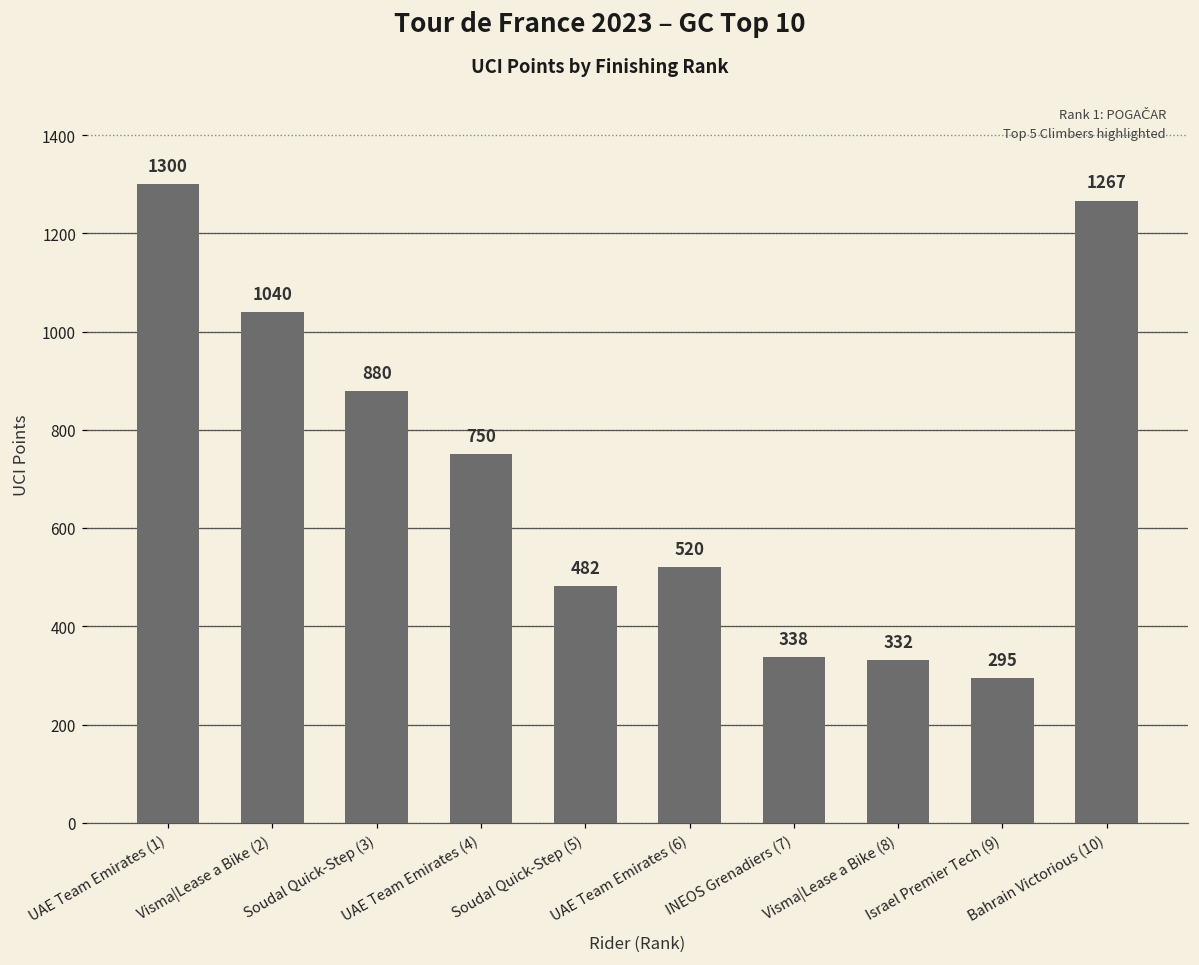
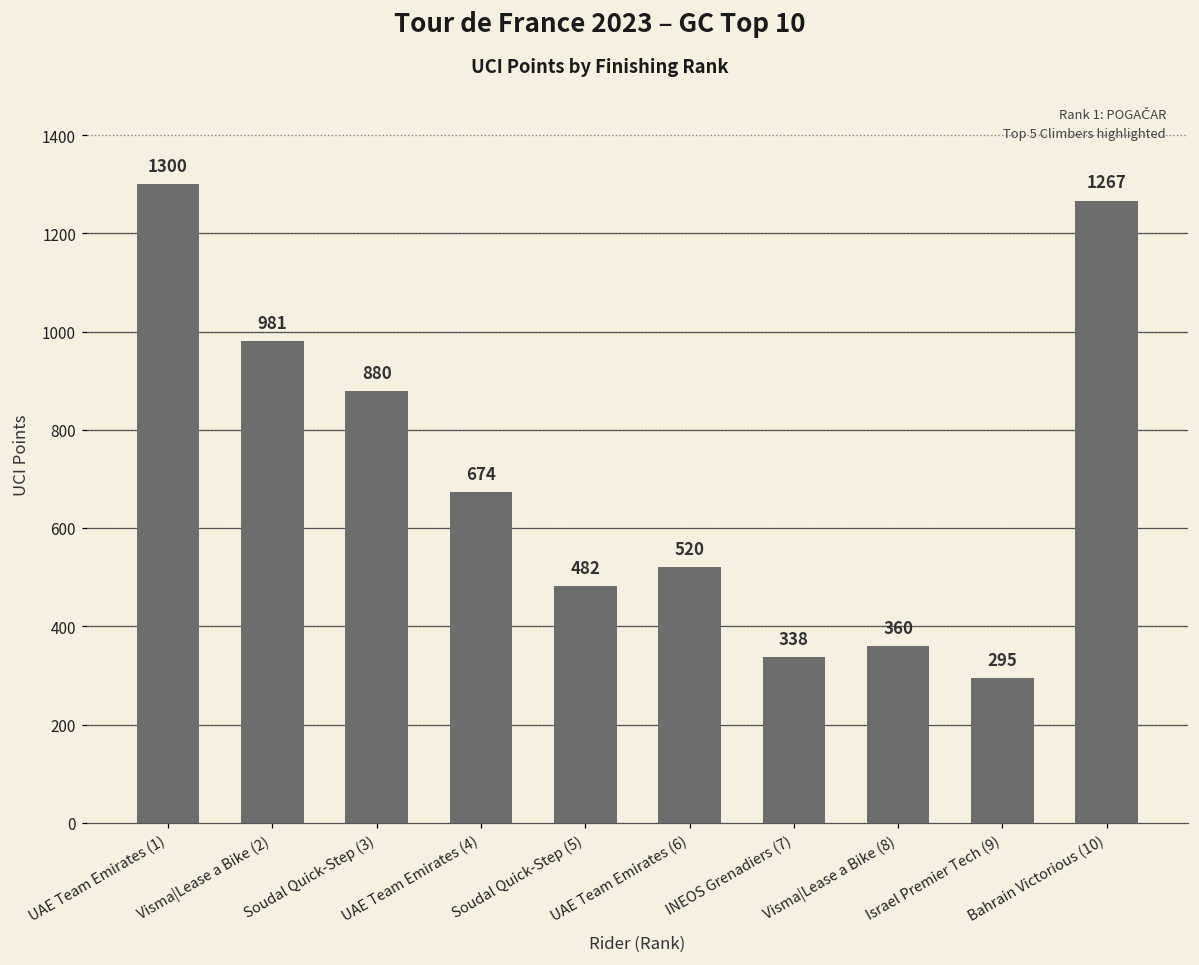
  {
    "UAE Team Emirates (1)": 1300,
-   "Visma|Lease a Bike (2)": 1040,
+   "Visma|Lease a Bike (2)": 981,
    "Soudal Quick-Step (3)": 880,
-   "UAE Team Emirates (4)": 750,
+   "UAE Team Emirates (4)": 674,
    "Soudal Quick-Step (5)": 482,
    "UAE Team Emirates (6)": 520,
    "INEOS Grenadiers (7)": 338,
-   "Visma|Lease a Bike (8)": 332,
+   "Visma|Lease a Bike (8)": 360,
    "Israel Premier Tech (9)": 295,
    "Bahrain Victorious (10)": 1267
  }
